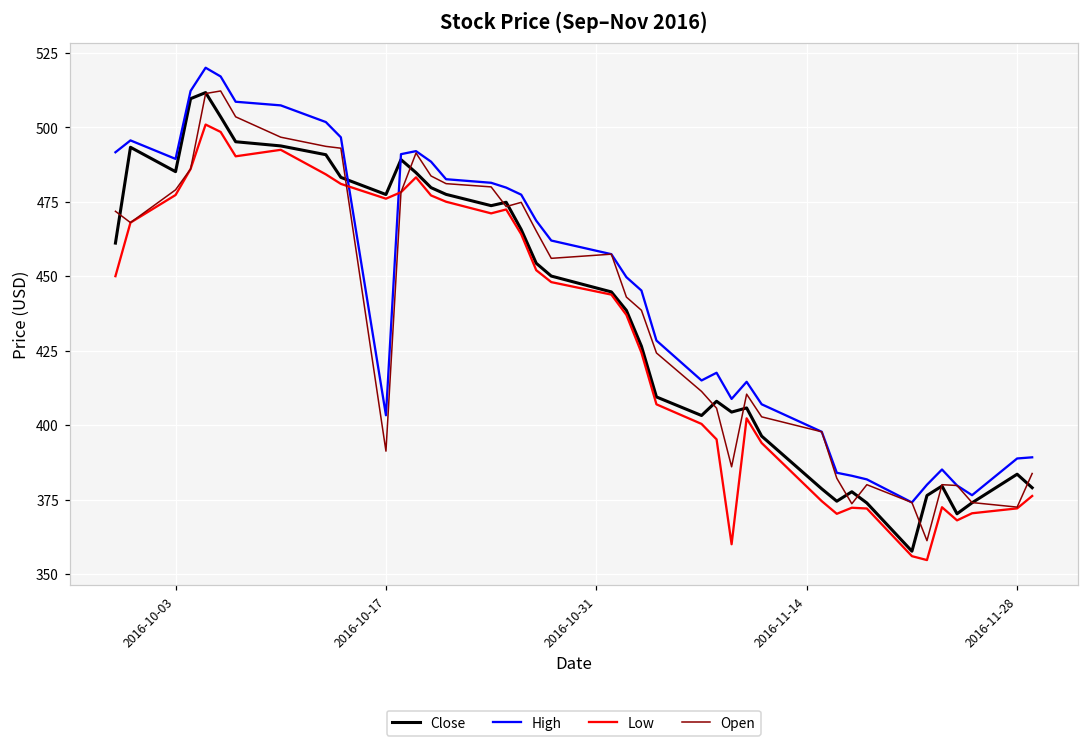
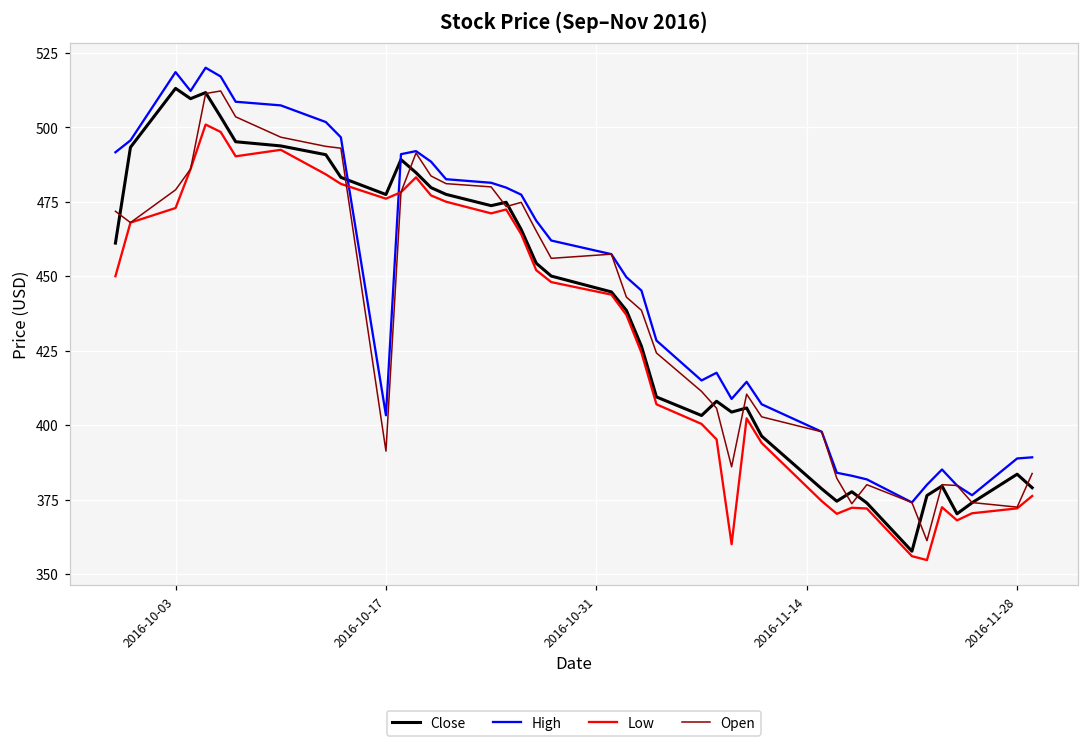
  {
    "Close": {
-     "2016-10-03": 485,
+     "2016-10-03": 513,
      "2016-10-17": 477,
      "2016-11-28": 384
    },
    "High": {
-     "2016-10-03": 489,
+     "2016-10-03": 519,
      "2016-10-17": 403,
      "2016-11-28": 389
    },
    "Low": {
-     "2016-10-03": 477,
+     "2016-10-03": 473,
      "2016-10-17": 476
    },
    "Open": {
      "2016-10-03": 479,
      "2016-10-17": 391
    }
  }
